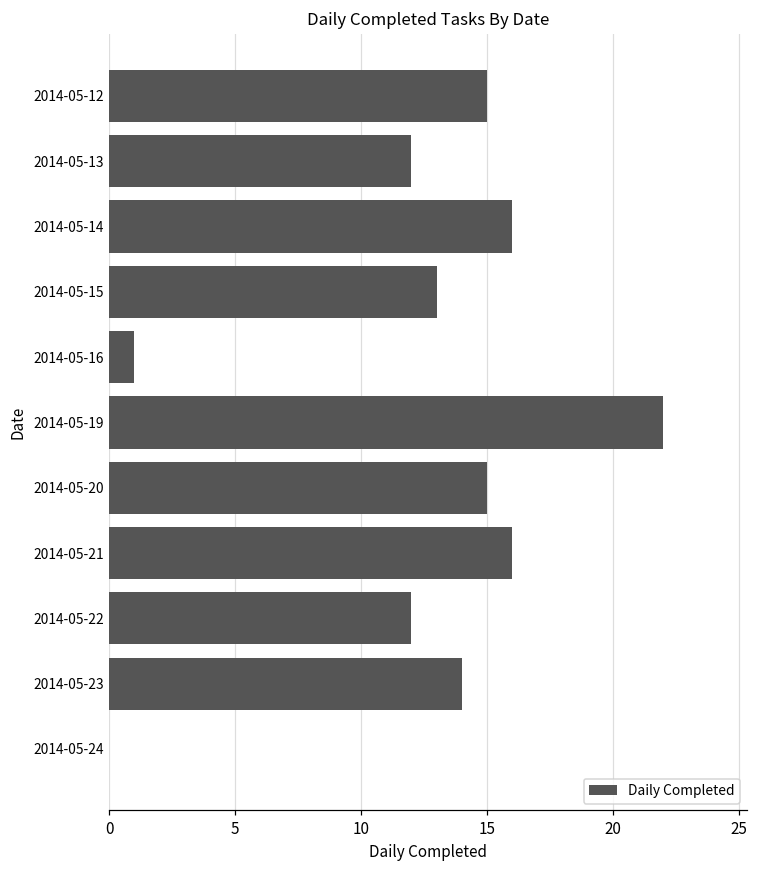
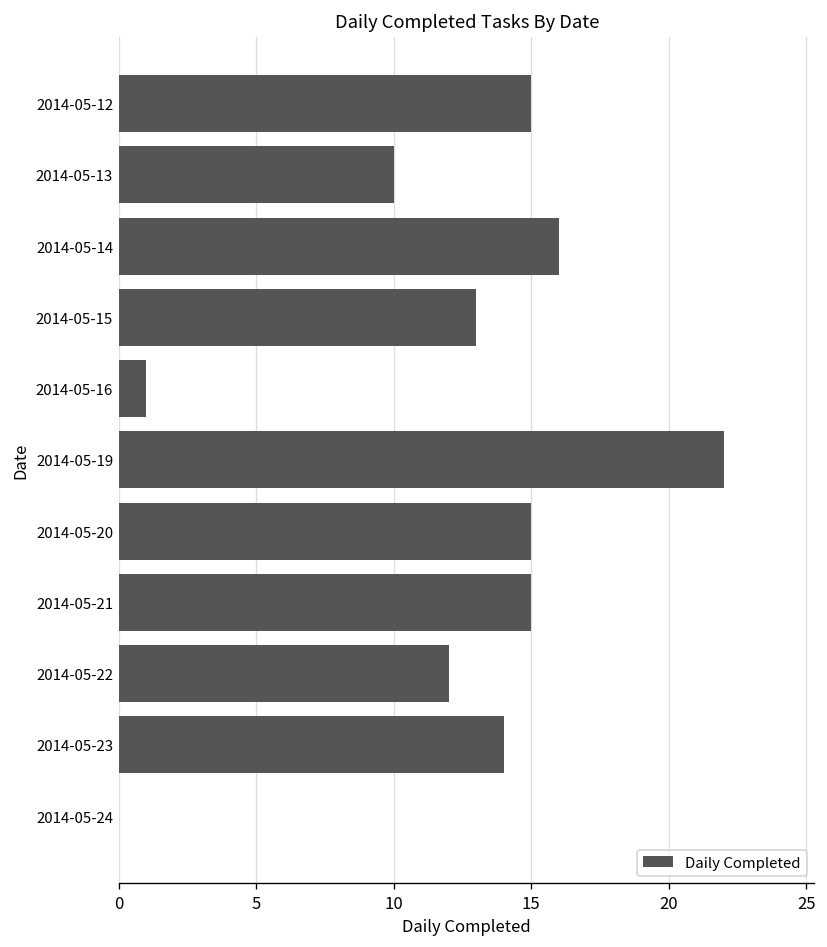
  {
    "2014-05-12": 15,
-   "2014-05-13": 12,
+   "2014-05-13": 10,
    "2014-05-14": 16,
    "2014-05-15": 13,
    "2014-05-16": 1,
    "2014-05-19": 22,
    "2014-05-20": 15,
-   "2014-05-21": 16,
+   "2014-05-21": 15,
    "2014-05-22": 12,
    "2014-05-23": 14,
    "2014-05-24": 0
  }
